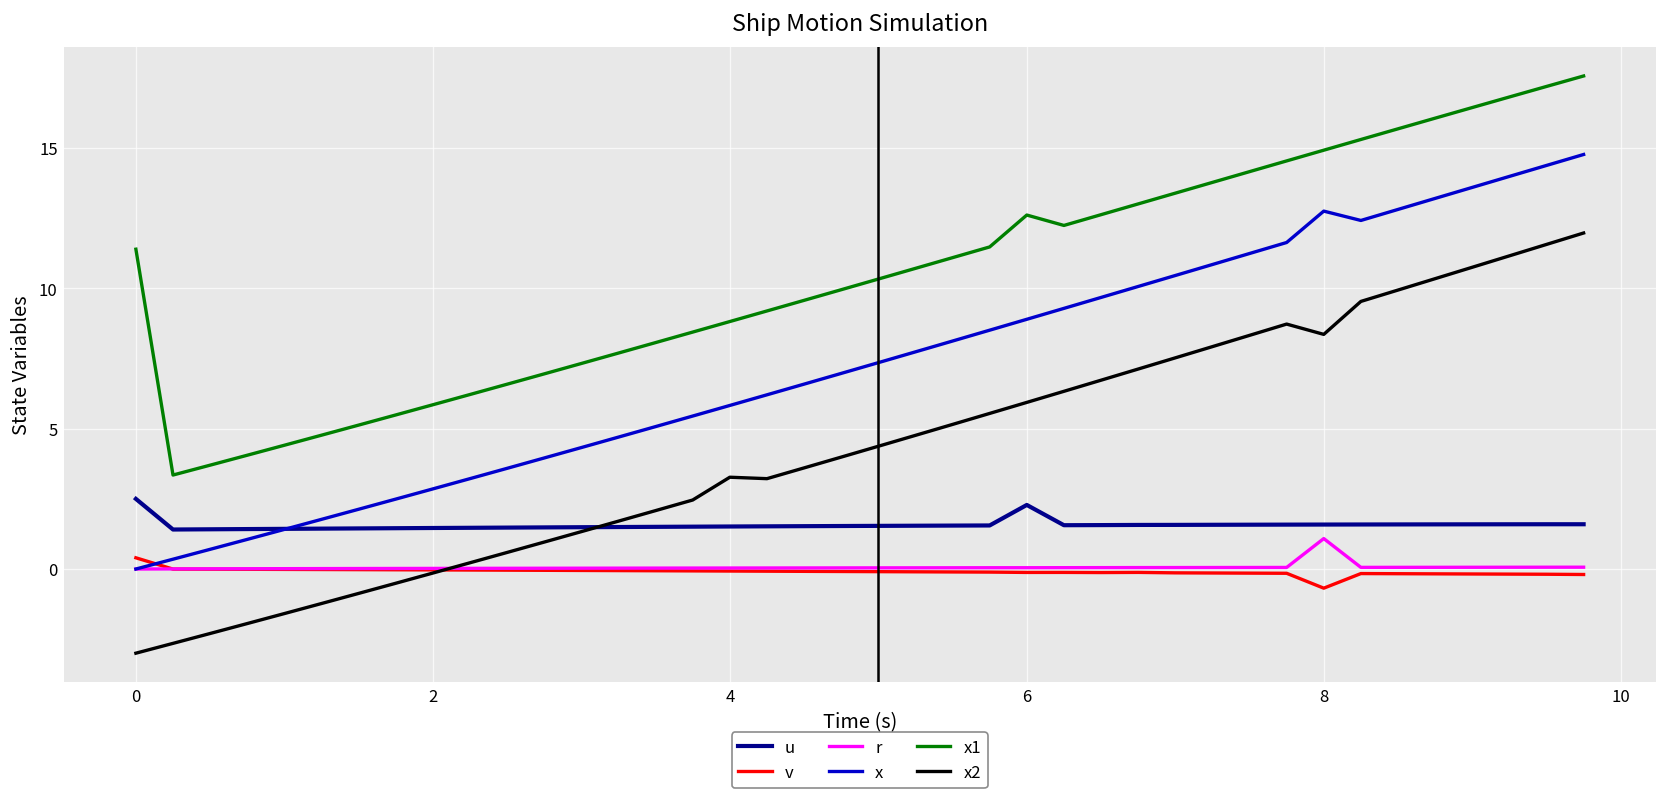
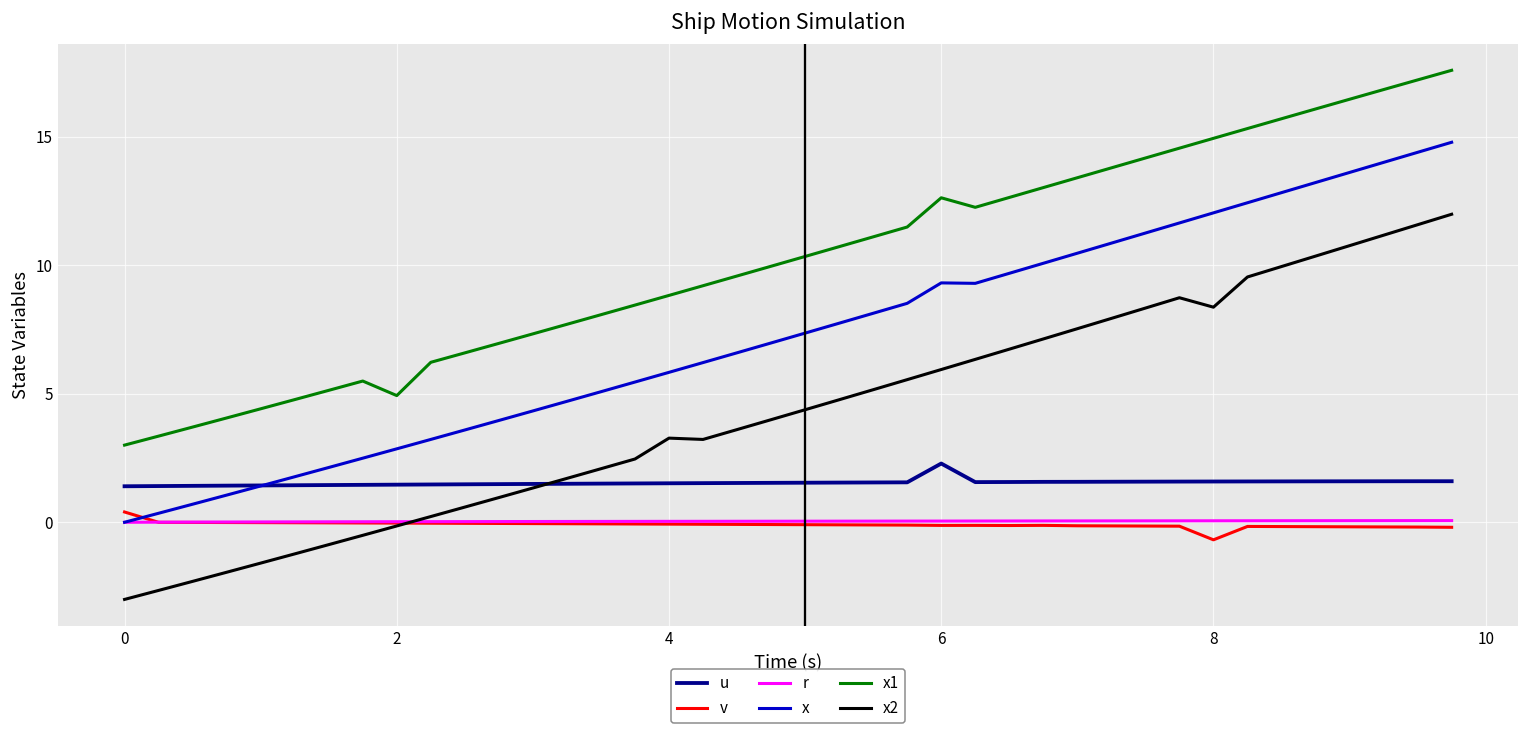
  {
    "u": {
-     "0": 2.5,
+     "0": 1.4,
      "2": 1.5,
      "4": 1.5,
      "6": 2.3,
      "8": 1.6
    },
    "v": {
      "0": 0.4,
      "6": -0.1,
      "8": -0.7
    },
    "r": {
      "6": 0.0,
-     "8": 1.1
+     "8": 0.1
    },
    "x": {
      "2": 2.9,
      "4": 5.8,
-     "6": 8.9,
-     "8": 12.8
+     "6": 9.3,
+     "8": 12.0
    },
    "x1": {
-     "0": 11.4,
-     "2": 5.9,
+     "0": 3.0,
+     "2": 4.9,
      "4": 8.8,
      "6": 12.6,
      "8": 14.9
    },
    "x2": {
      "0": -3.0,
      "2": -0.1,
      "4": 3.3,
      "6": 5.9,
      "8": 8.4
    }
  }
